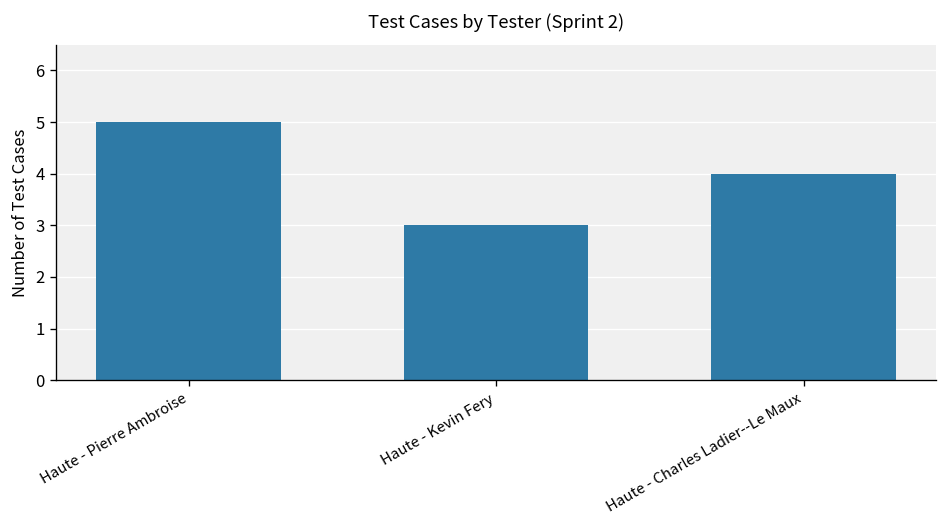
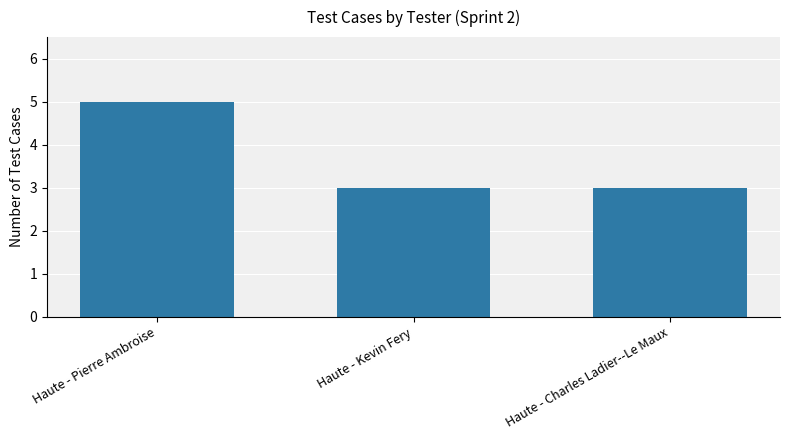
  {
    "Haute - Pierre Ambroise": 5,
    "Haute - Kevin Fery": 3,
-   "Haute - Charles Ladier--Le Maux": 4
+   "Haute - Charles Ladier--Le Maux": 3
  }
